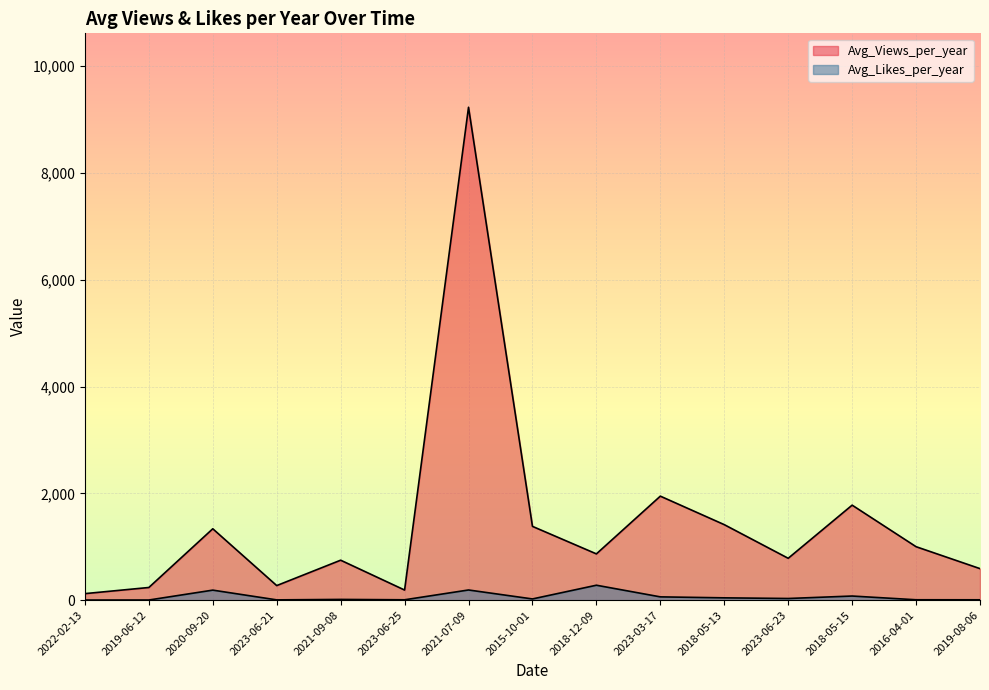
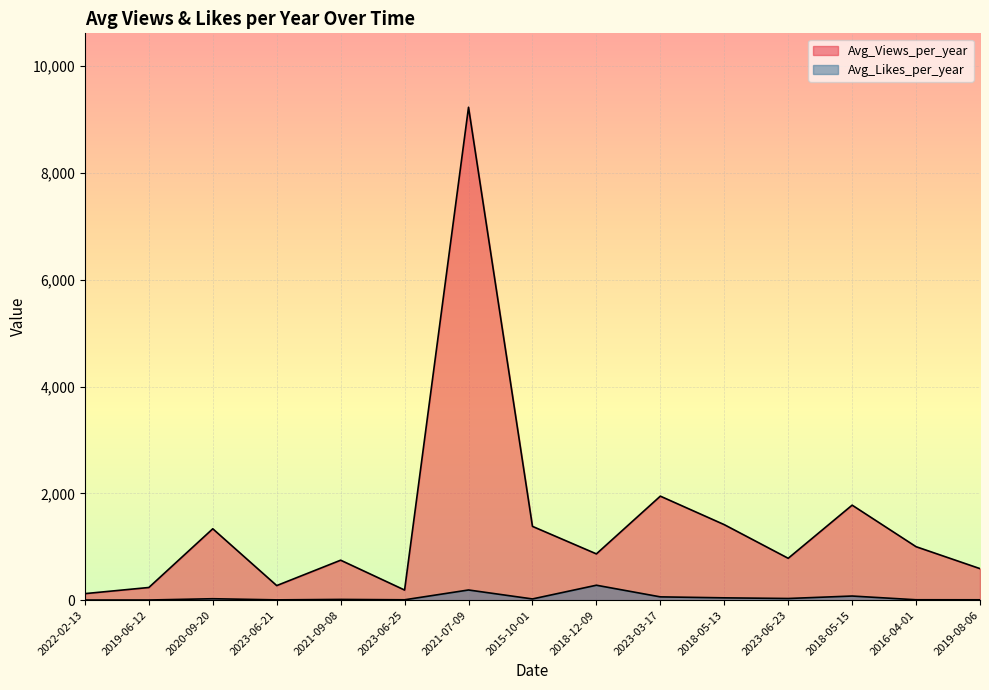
  {
    "Avg_Views_per_year": {
      "2022-02-13": "100",
      "2019-06-12": "200",
      "2020-09-20": "1,300",
      "2023-06-21": "300",
      "2021-09-08": "700",
      "2023-06-25": "200",
      "2021-07-09": "9,200",
      "2015-10-01": "1,400",
      "2018-12-09": "900",
      "2023-03-17": "1,900",
      "2018-05-13": "1,400",
      "2023-06-23": "800",
      "2018-05-15": "1,800",
      "2016-04-01": "1,000",
      "2019-08-06": "600"
    },
    "Avg_Likes_per_year": {
      "2022-02-13": "0",
      "2019-06-12": "0",
-     "2020-09-20": "200",
+     "2020-09-20": "0",
      "2023-06-21": "0",
      "2021-09-08": "0",
      "2023-06-25": "0",
      "2021-07-09": "200",
      "2015-10-01": "0",
      "2018-12-09": "300",
      "2023-03-17": "100",
      "2018-05-13": "0",
      "2023-06-23": "0",
      "2018-05-15": "100",
      "2016-04-01": "0",
      "2019-08-06": "0"
    }
  }
